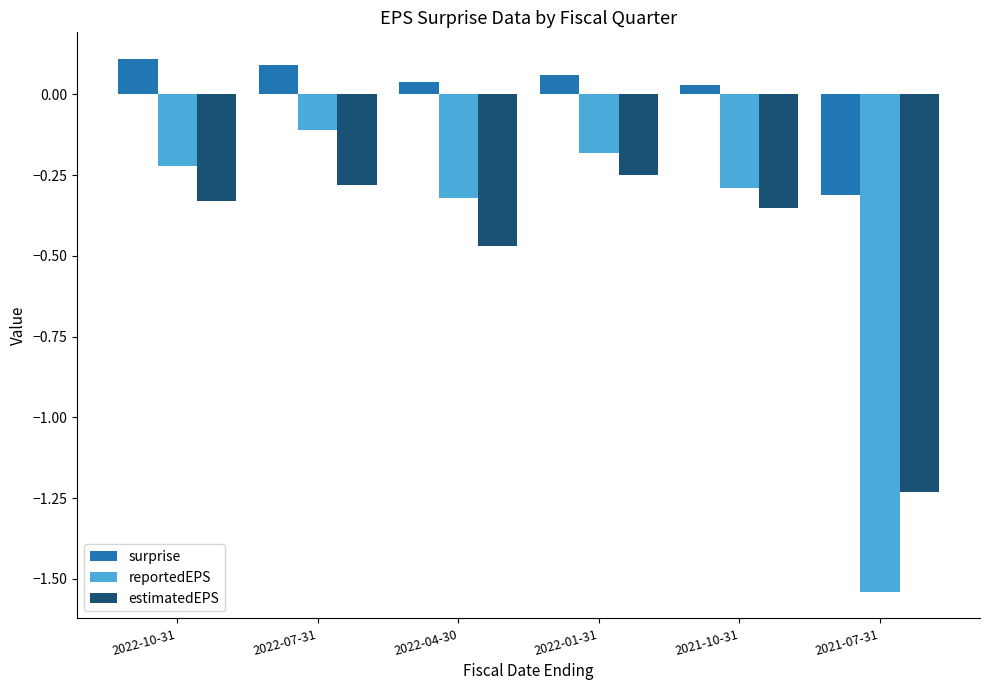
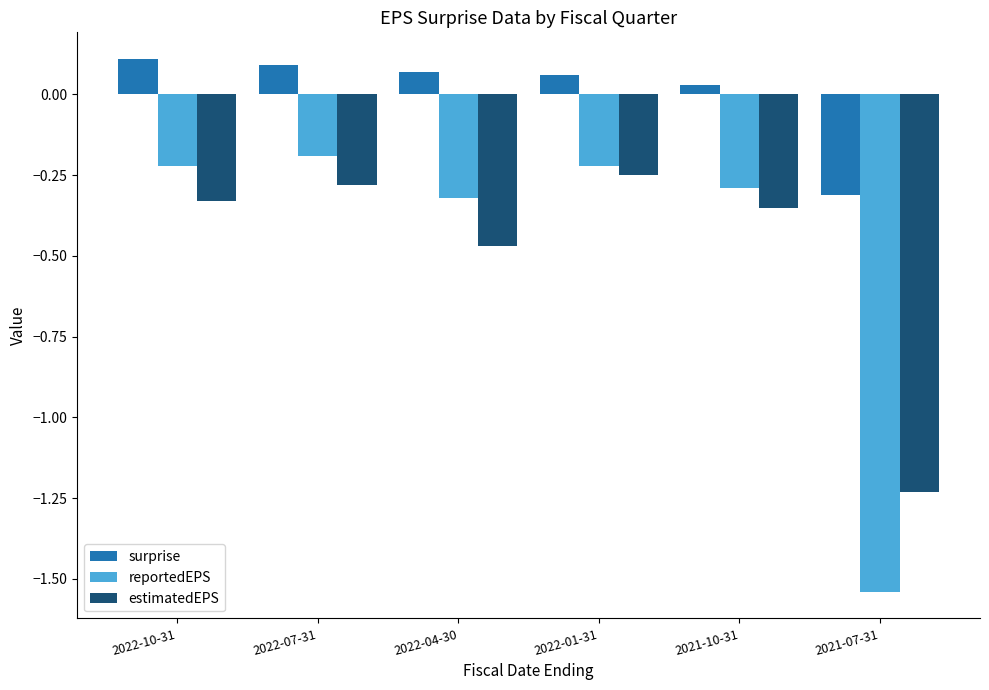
  {
    "surprise": {
      "2022-10-31": 0.11,
      "2022-07-31": 0.09,
-     "2022-04-30": 0.04,
+     "2022-04-30": 0.07,
      "2022-01-31": 0.06,
      "2021-10-31": 0.03,
      "2021-07-31": -0.31
    },
    "reportedEPS": {
      "2022-10-31": -0.22,
-     "2022-07-31": -0.11,
+     "2022-07-31": -0.19,
      "2022-04-30": -0.32,
-     "2022-01-31": -0.18,
+     "2022-01-31": -0.22,
      "2021-10-31": -0.29,
      "2021-07-31": -1.54
    },
    "estimatedEPS": {
      "2022-10-31": -0.33,
      "2022-07-31": -0.28,
      "2022-04-30": -0.47,
      "2022-01-31": -0.25,
      "2021-10-31": -0.35,
      "2021-07-31": -1.23
    }
  }
